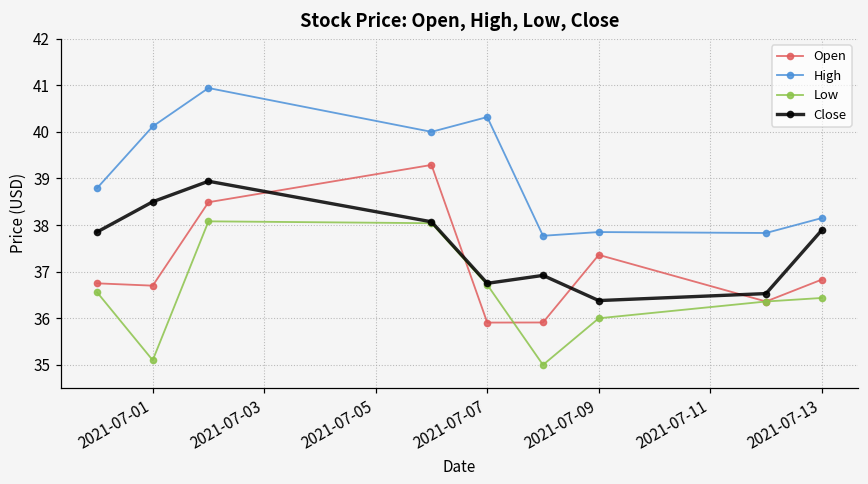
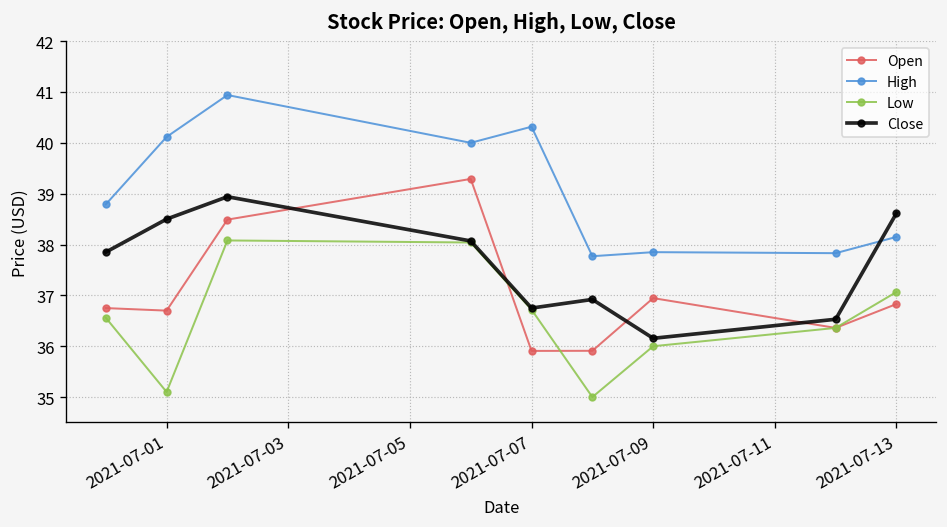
  {
    "Open": {
      "2021-07-01": 36.7,
      "2021-07-07": 35.9,
-     "2021-07-09": 37.4,
+     "2021-07-09": 36.9,
      "2021-07-13": 36.8
    },
    "High": {
      "2021-07-01": 40.1,
      "2021-07-07": 40.3,
      "2021-07-09": 37.8,
      "2021-07-13": 38.2
    },
    "Low": {
      "2021-07-01": 35.1,
      "2021-07-09": 36.0,
-     "2021-07-13": 36.4
+     "2021-07-13": 37.1
    },
    "Close": {
      "2021-07-01": 38.5,
-     "2021-07-09": 36.4,
-     "2021-07-13": 37.9
+     "2021-07-09": 36.2,
+     "2021-07-13": 38.6
    }
  }
